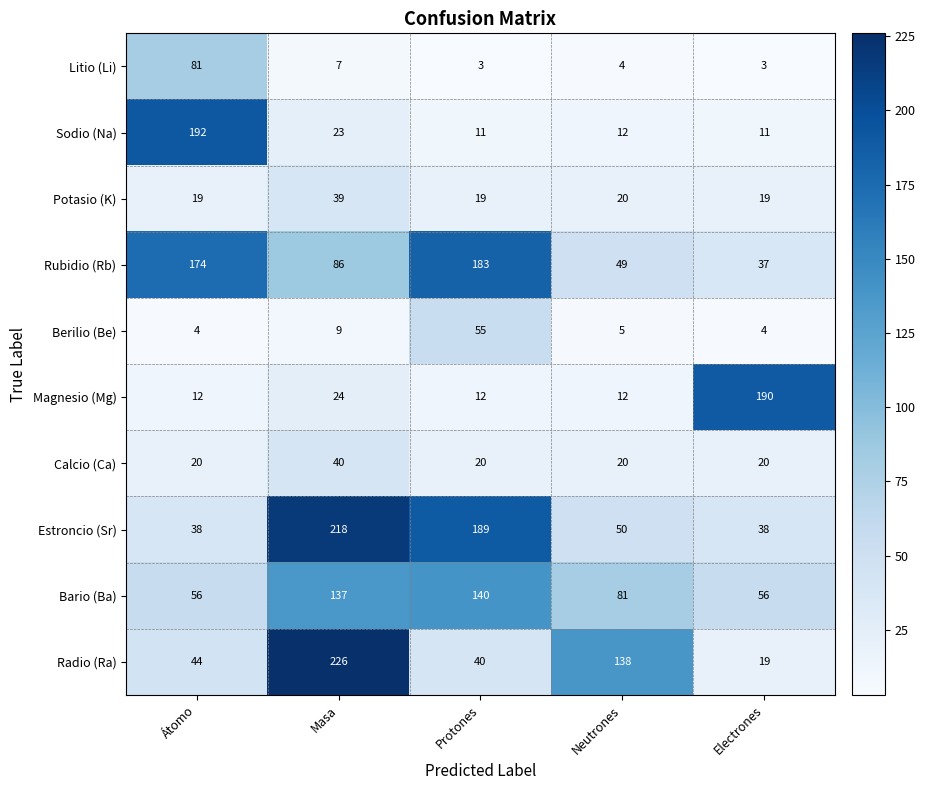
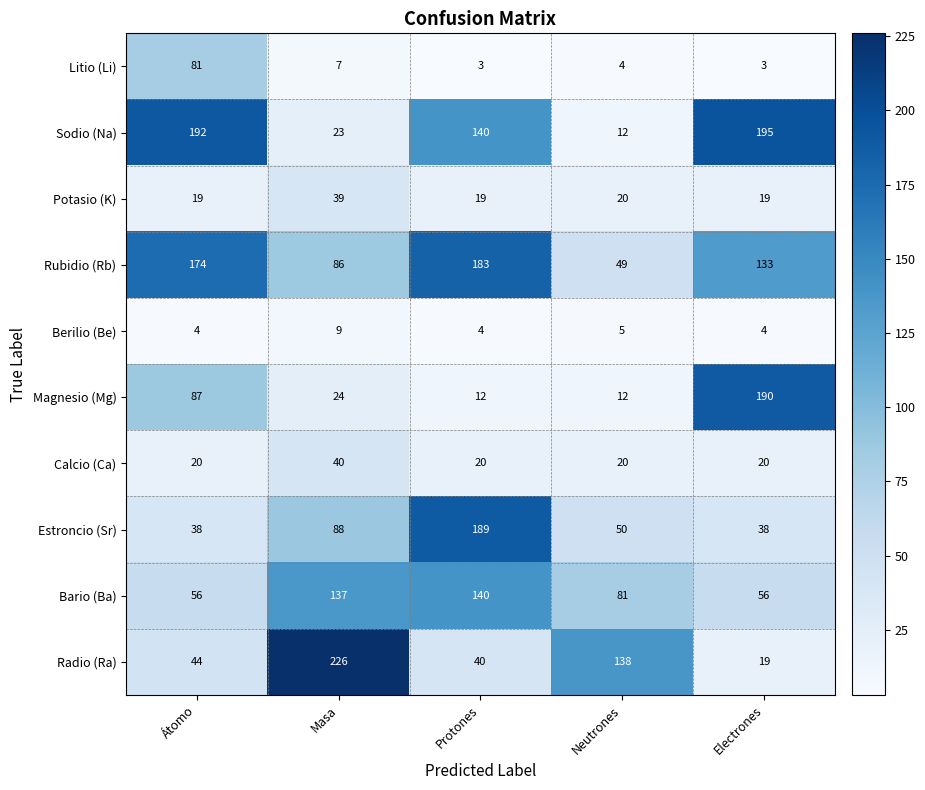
  {
    "Litio (Li)": {
      "Átomo": 81,
      "Masa": 7,
      "Protones": 3,
      "Neutrones": 4,
      "Electrones": 3
    },
    "Sodio (Na)": {
      "Átomo": 192,
      "Masa": 23,
-     "Protones": 11,
+     "Protones": 140,
      "Neutrones": 12,
-     "Electrones": 11
+     "Electrones": 195
    },
    "Potasio (K)": {
      "Átomo": 19,
      "Masa": 39,
      "Protones": 19,
      "Neutrones": 20,
      "Electrones": 19
    },
    "Rubidio (Rb)": {
      "Átomo": 174,
      "Masa": 86,
      "Protones": 183,
      "Neutrones": 49,
-     "Electrones": 37
+     "Electrones": 133
    },
    "Berilio (Be)": {
      "Átomo": 4,
      "Masa": 9,
-     "Protones": 55,
+     "Protones": 4,
      "Neutrones": 5,
      "Electrones": 4
    },
    "Magnesio (Mg)": {
-     "Átomo": 12,
+     "Átomo": 87,
      "Masa": 24,
      "Protones": 12,
      "Neutrones": 12,
      "Electrones": 190
    },
    "Calcio (Ca)": {
      "Átomo": 20,
      "Masa": 40,
      "Protones": 20,
      "Neutrones": 20,
      "Electrones": 20
    },
    "Estroncio (Sr)": {
      "Átomo": 38,
-     "Masa": 218,
+     "Masa": 88,
      "Protones": 189,
      "Neutrones": 50,
      "Electrones": 38
    },
    "Bario (Ba)": {
      "Átomo": 56,
      "Masa": 137,
      "Protones": 140,
      "Neutrones": 81,
      "Electrones": 56
    },
    "Radio (Ra)": {
      "Átomo": 44,
      "Masa": 226,
      "Protones": 40,
      "Neutrones": 138,
      "Electrones": 19
    }
  }
